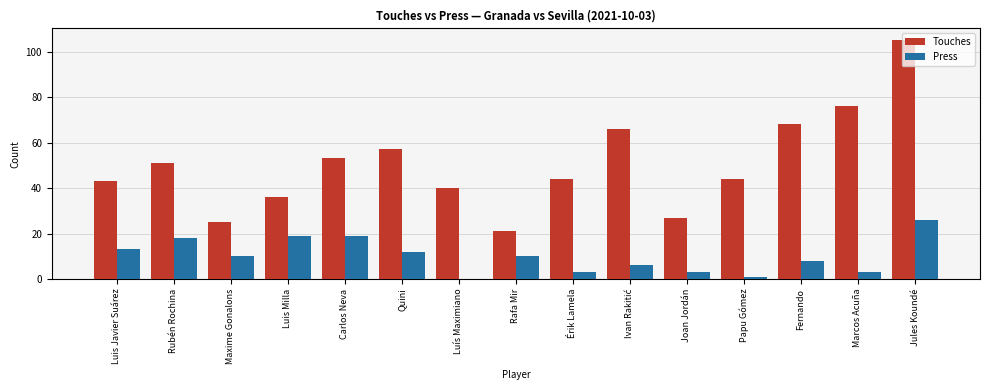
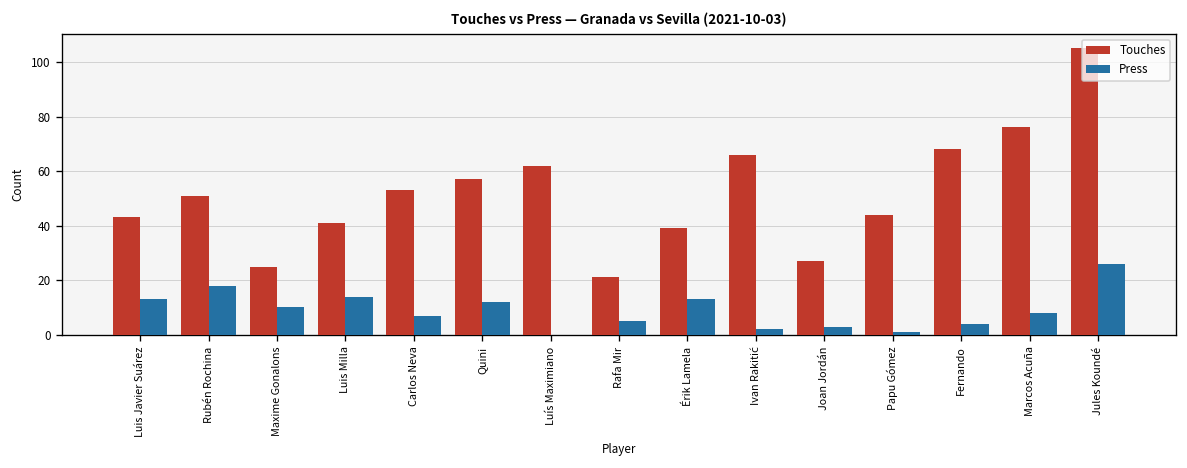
  {
    "Touches": {
      "Luis Javier Suárez": 43,
      "Rubén Rochina": 51,
      "Maxime Gonalons": 25,
-     "Luis Milla": 36,
+     "Luis Milla": 41,
      "Carlos Neva": 53,
      "Quini": 57,
-     "Luís Maximiano": 40,
+     "Luís Maximiano": 62,
      "Rafa Mir": 21,
-     "Érik Lamela": 44,
+     "Érik Lamela": 39,
      "Ivan Rakitić": 66,
      "Joan Jordán": 27,
      "Papu Gómez": 44,
      "Fernando": 68,
      "Marcos Acuña": 76
    },
    "Press": {
      "Luis Javier Suárez": 13,
      "Rubén Rochina": 18,
      "Maxime Gonalons": 10,
-     "Luis Milla": 19,
-     "Carlos Neva": 19,
+     "Luis Milla": 14,
+     "Carlos Neva": 7,
      "Quini": 12,
      "Luís Maximiano": 0,
-     "Rafa Mir": 10,
-     "Érik Lamela": 3,
-     "Ivan Rakitić": 6,
+     "Rafa Mir": 5,
+     "Érik Lamela": 13,
+     "Ivan Rakitić": 2,
      "Joan Jordán": 3,
-     "Fernando": 8,
-     "Marcos Acuña": 3,
+     "Fernando": 4,
+     "Marcos Acuña": 8,
      "Jules Koundé": 26
    }
  }
